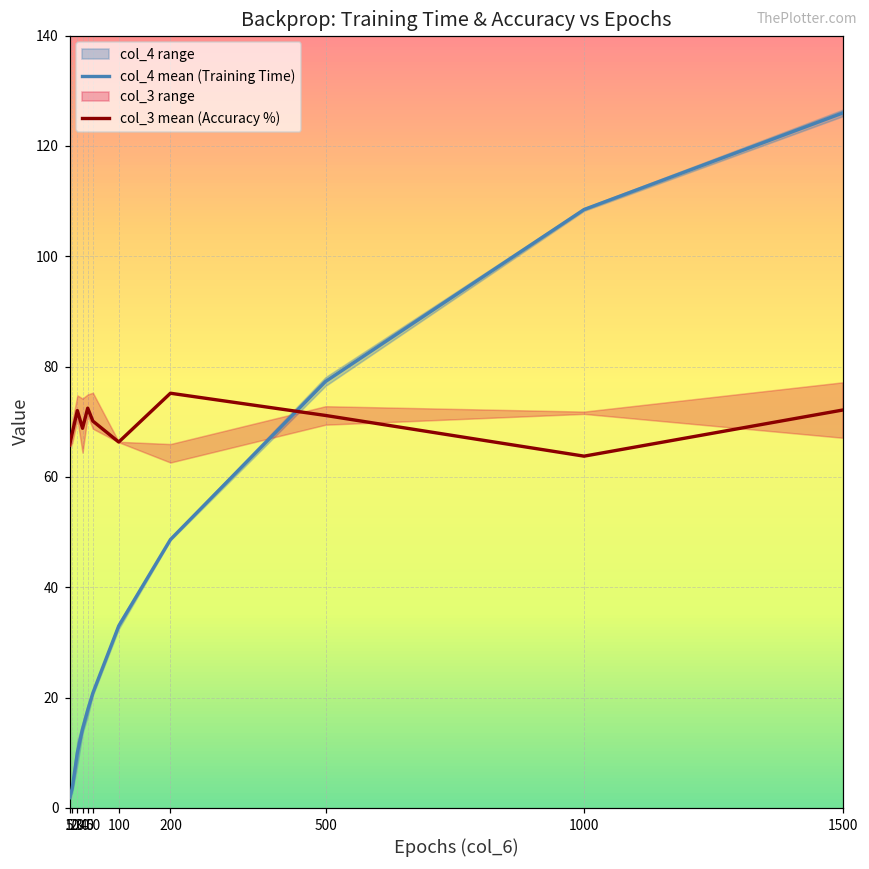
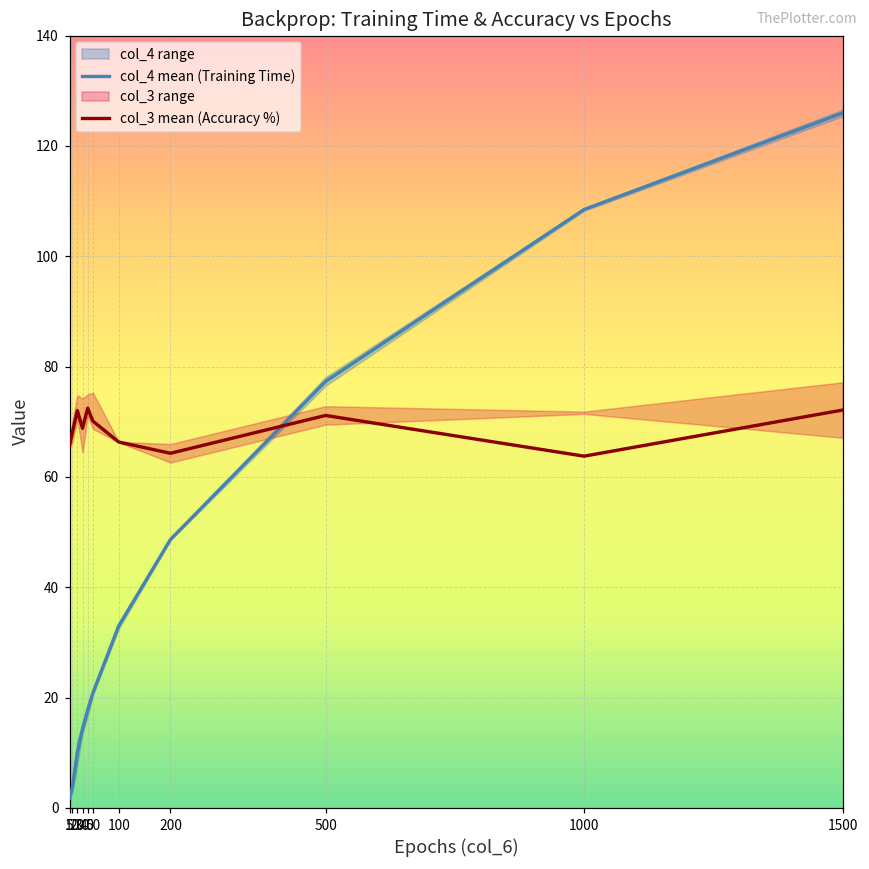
  {
    "col_3 mean (Accuracy %)": {
-     "200": 75,
+     "200": 64,
      "500": 71,
      "1000": 64,
      "1500": 72
    }
  }
